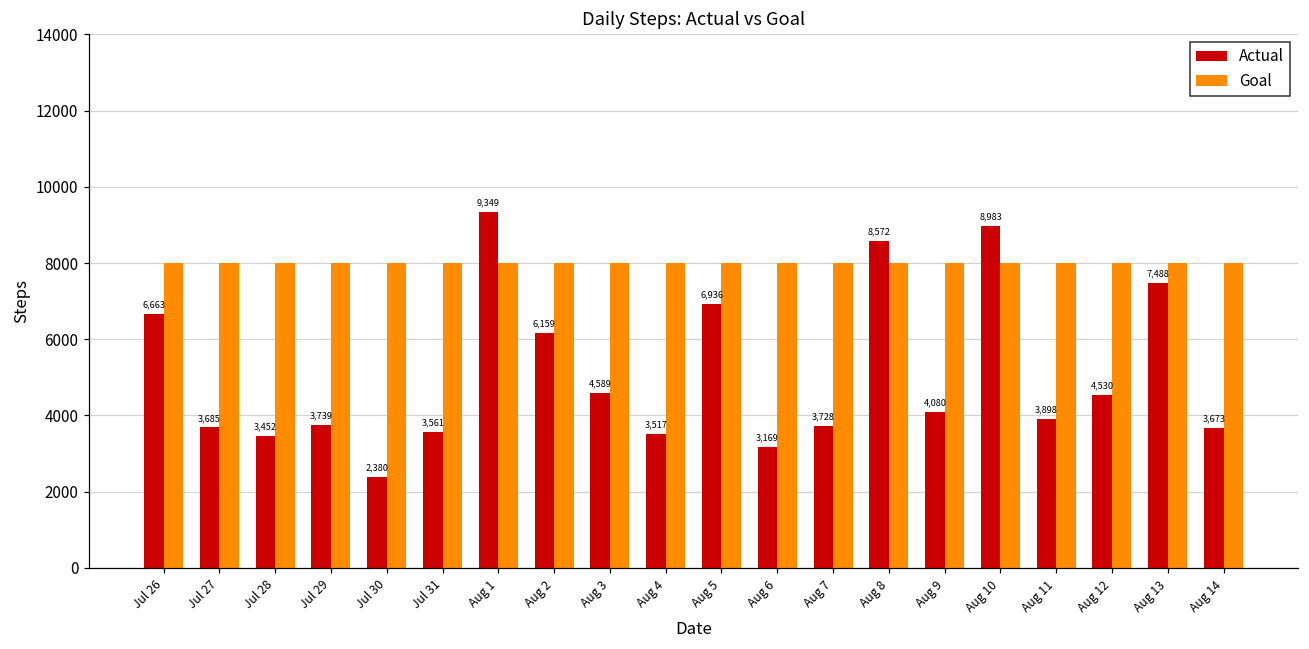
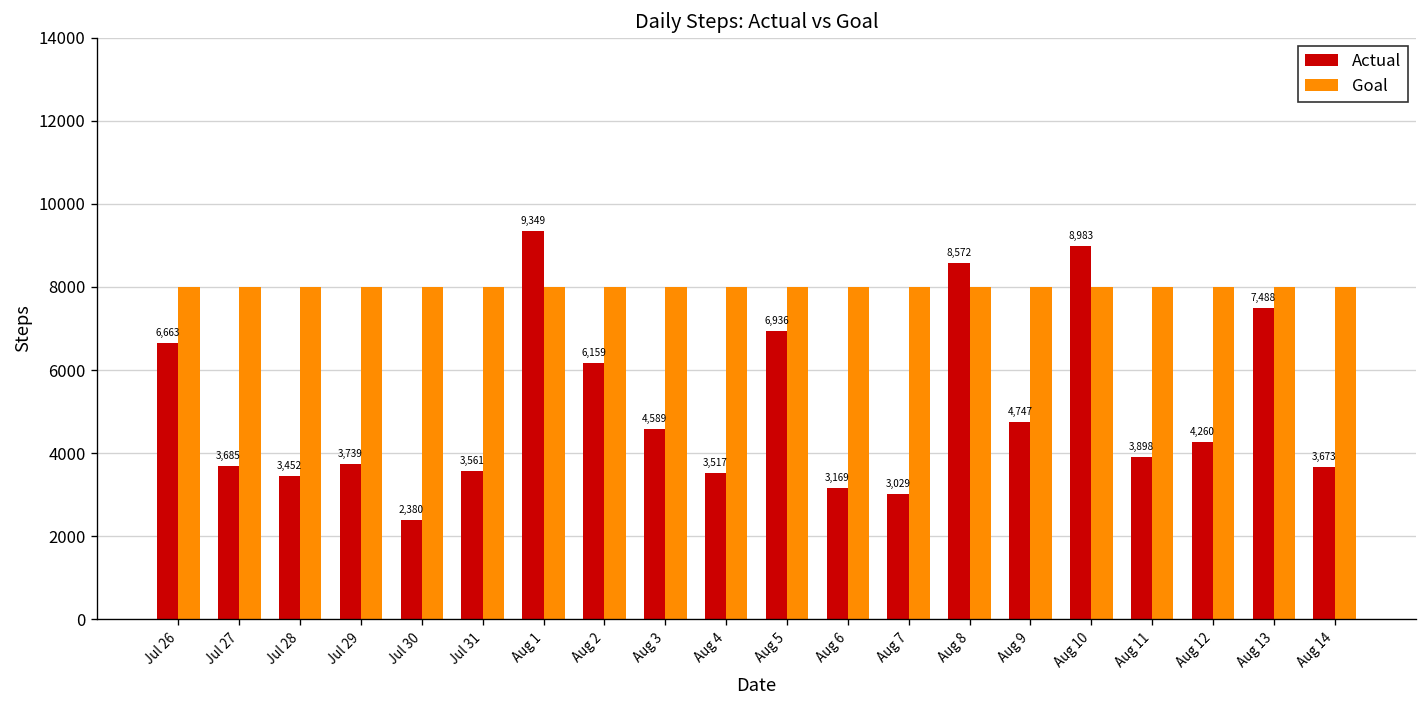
  {
    "Actual": {
      "Jul 26": "6,663",
      "Jul 27": "3,685",
      "Jul 28": "3,452",
      "Jul 29": "3,739",
      "Jul 30": "2,380",
      "Jul 31": "3,561",
      "Aug 1": "9,349",
      "Aug 2": "6,159",
      "Aug 3": "4,589",
      "Aug 4": "3,517",
      "Aug 5": "6,936",
      "Aug 6": "3,169",
-     "Aug 7": "3,728",
+     "Aug 7": "3,029",
      "Aug 8": "8,572",
-     "Aug 9": "4,080",
+     "Aug 9": "4,747",
      "Aug 10": "8,983",
      "Aug 11": "3,898",
-     "Aug 12": "4,530",
+     "Aug 12": "4,260",
      "Aug 13": "7,488",
      "Aug 14": "3,673"
    },
    "Goal": {
      "Jul 26": "8000",
      "Jul 27": "8000",
      "Jul 28": "8000",
      "Jul 29": "8000",
      "Jul 30": "8000",
      "Jul 31": "8000",
      "Aug 1": "8000",
      "Aug 2": "8000",
      "Aug 3": "8000",
      "Aug 4": "8000",
      "Aug 5": "8000",
      "Aug 6": "8000",
      "Aug 7": "8000",
      "Aug 8": "8000",
      "Aug 9": "8000",
      "Aug 10": "8000",
      "Aug 11": "8000",
      "Aug 12": "8000",
      "Aug 13": "8000",
      "Aug 14": "8000"
    }
  }
